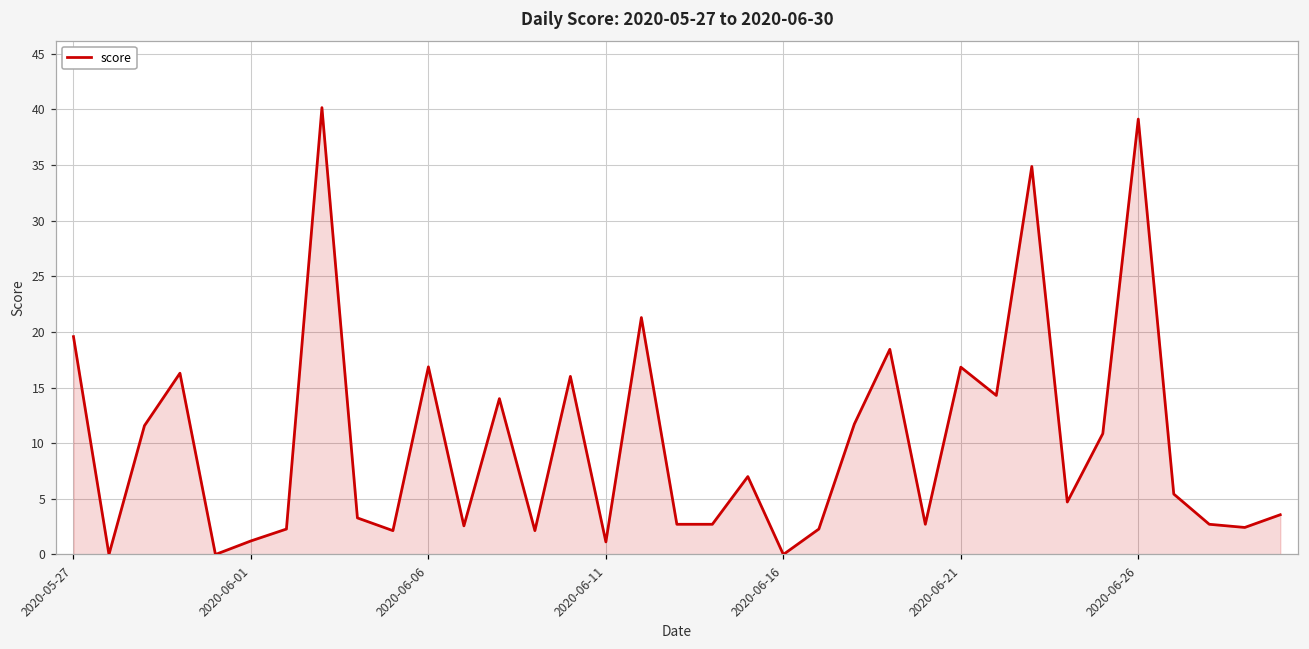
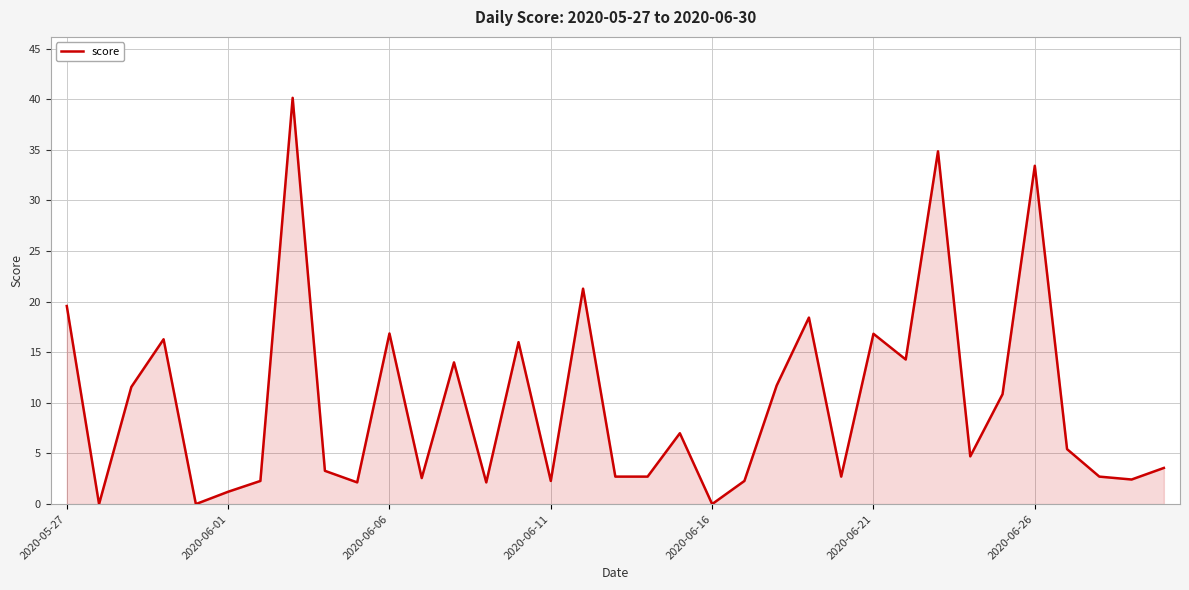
  {
    "2020-05-27": 19.6,
    "2020-06-01": 1.2,
    "2020-06-06": 16.9,
-   "2020-06-11": 1.1,
+   "2020-06-11": 2.3,
    "2020-06-16": 0.0,
    "2020-06-21": 16.8,
-   "2020-06-26": 39.1
+   "2020-06-26": 33.4
  }
